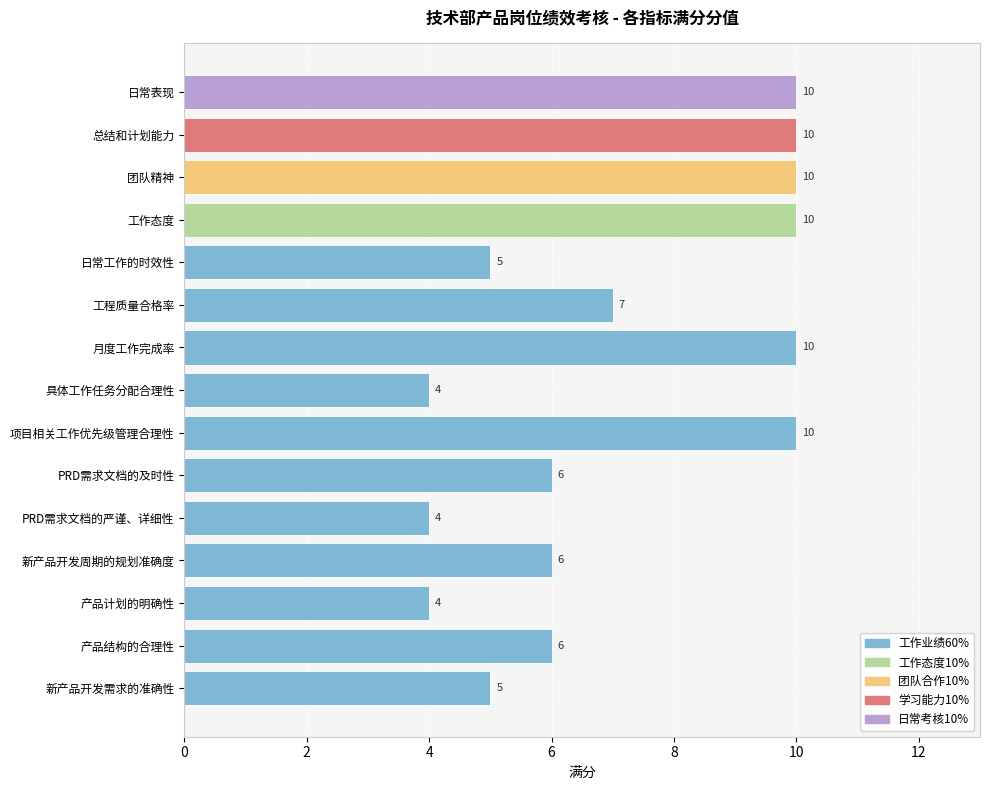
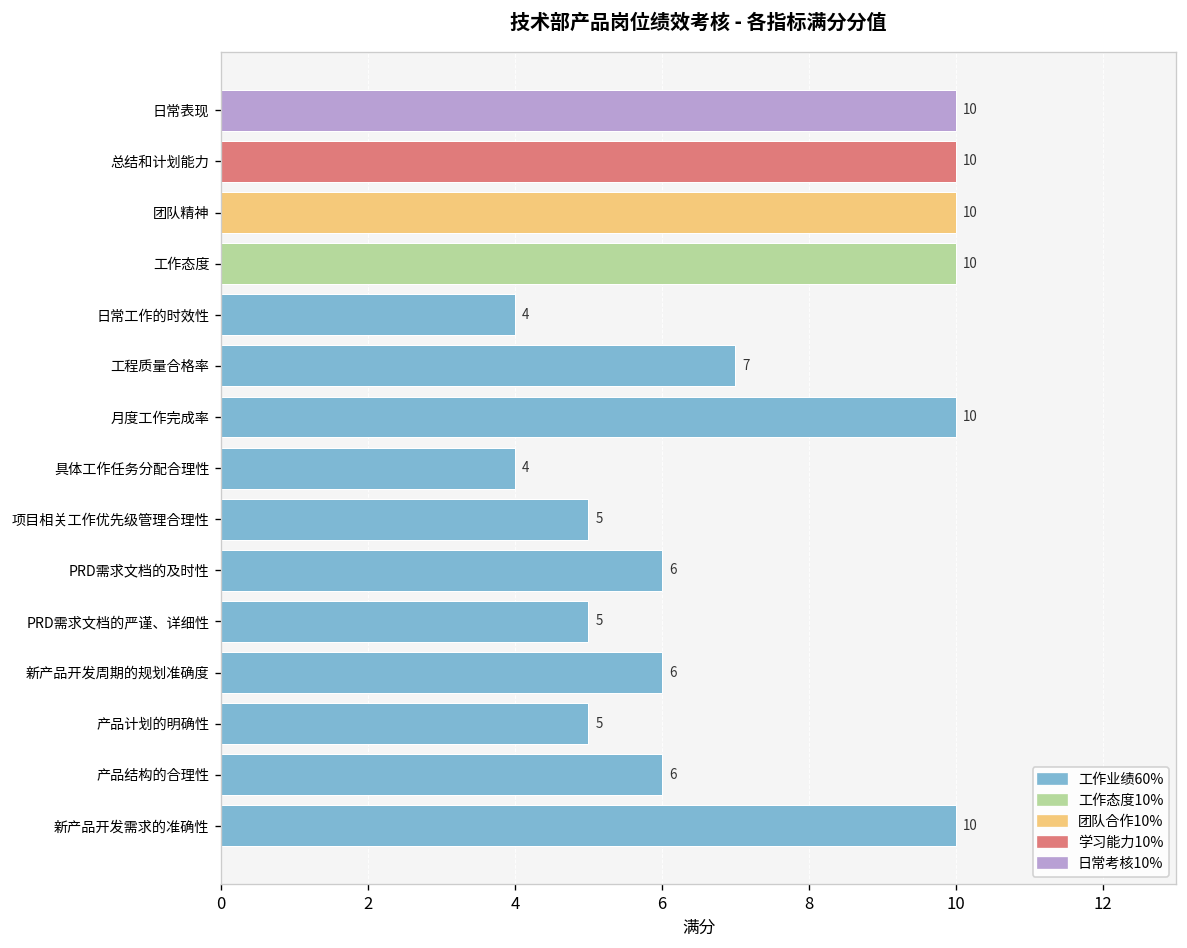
  {
    "日常表现": 10,
    "总结和计划能力": 10,
    "团队精神": 10,
    "工作态度": 10,
-   "日常工作的时效性": 5,
+   "日常工作的时效性": 4,
    "工程质量合格率": 7,
    "月度工作完成率": 10,
    "具体工作任务分配合理性": 4,
-   "项目相关工作优先级管理合理性": 10,
+   "项目相关工作优先级管理合理性": 5,
    "PRD需求文档的及时性": 6,
-   "PRD需求文档的严谨、详细性": 4,
+   "PRD需求文档的严谨、详细性": 5,
    "新产品开发周期的规划准确度": 6,
-   "产品计划的明确性": 4,
+   "产品计划的明确性": 5,
    "产品结构的合理性": 6,
-   "新产品开发需求的准确性": 5
+   "新产品开发需求的准确性": 10
  }
